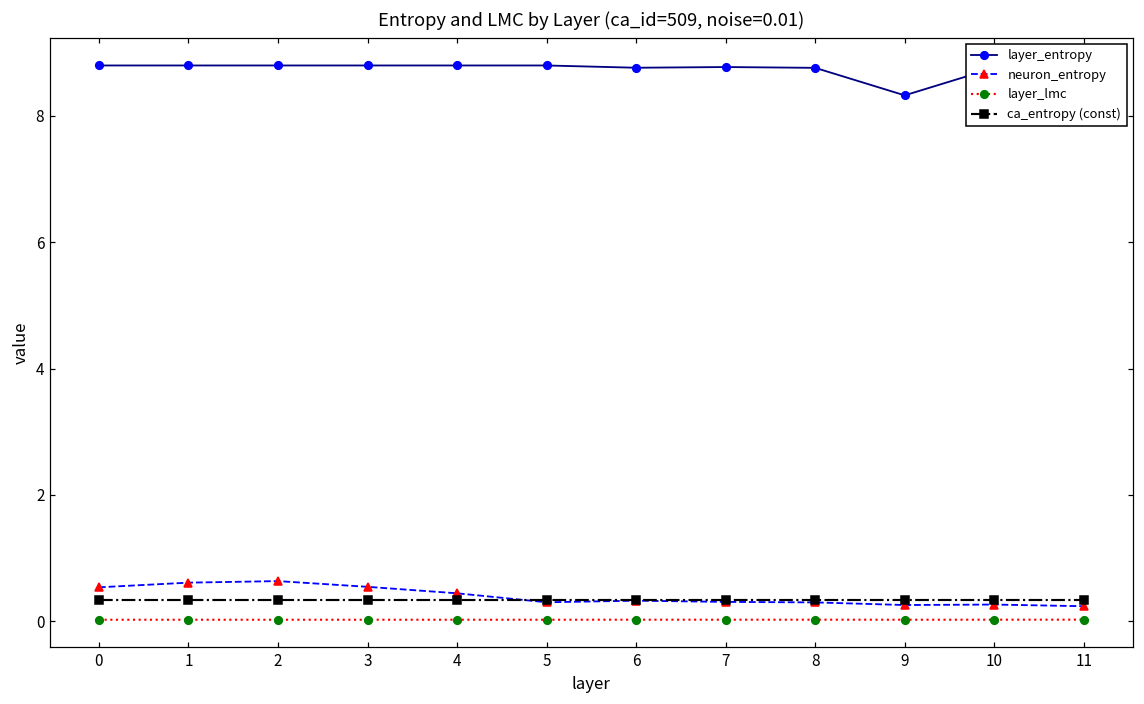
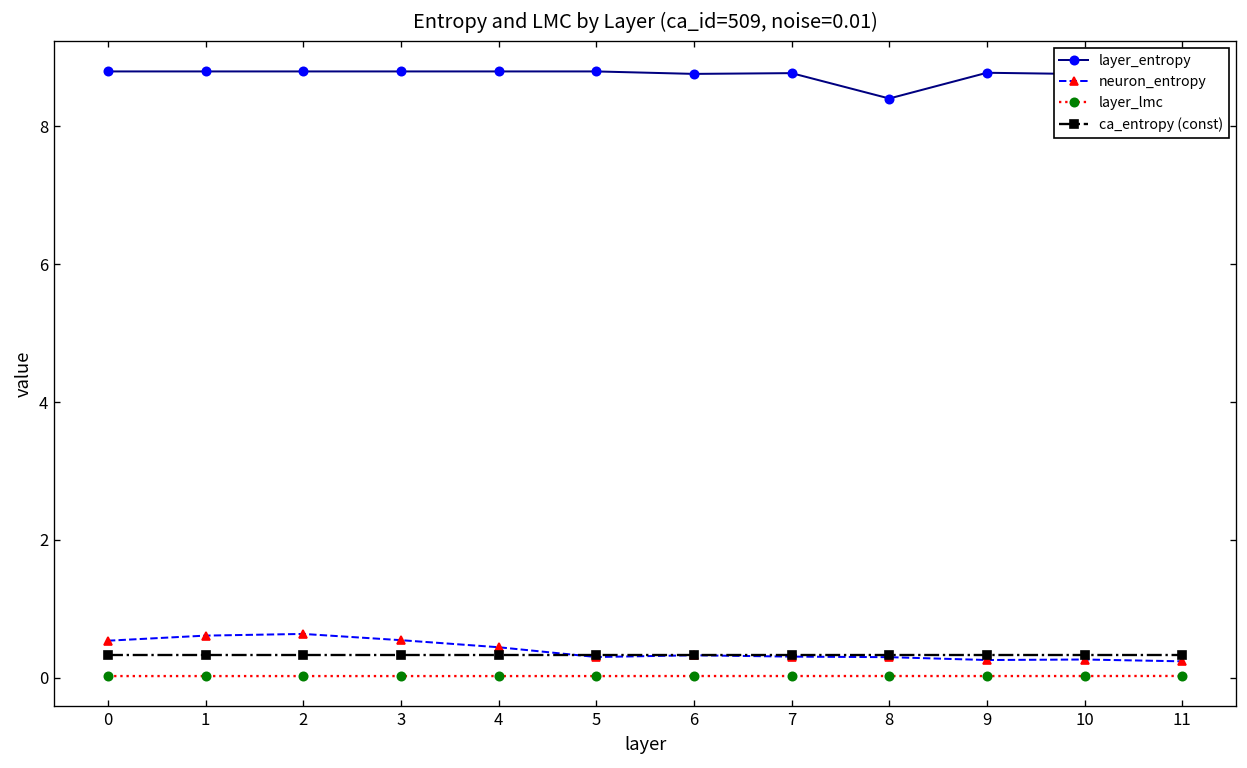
  {
    "layer_entropy": {
      "0": 8.8,
      "1": 8.8,
      "2": 8.8,
      "3": 8.8,
      "4": 8.8,
      "5": 8.8,
      "6": 8.8,
      "7": 8.8,
-     "8": 8.8,
-     "9": 8.3
+     "8": 8.4,
+     "9": 8.8
    },
    "neuron_entropy": {
      "0": 0.5,
      "1": 0.6,
      "2": 0.6,
      "3": 0.5,
      "4": 0.4,
      "9": 0.3,
      "10": 0.3,
      "11": 0.2
    },
    "layer_lmc": {
      "0": 0.0,
      "1": 0.0,
      "2": 0.0,
      "3": 0.0,
      "4": 0.0,
      "5": 0.0,
      "6": 0.0,
      "7": 0.0,
      "8": 0.0,
      "9": 0.0,
      "10": 0.0,
      "11": 0.0
    },
    "ca_entropy (const)": {
      "0": 0.3,
      "1": 0.3,
      "2": 0.3,
      "3": 0.3,
      "4": 0.3,
      "9": 0.3,
      "10": 0.3,
      "11": 0.3
    }
  }
